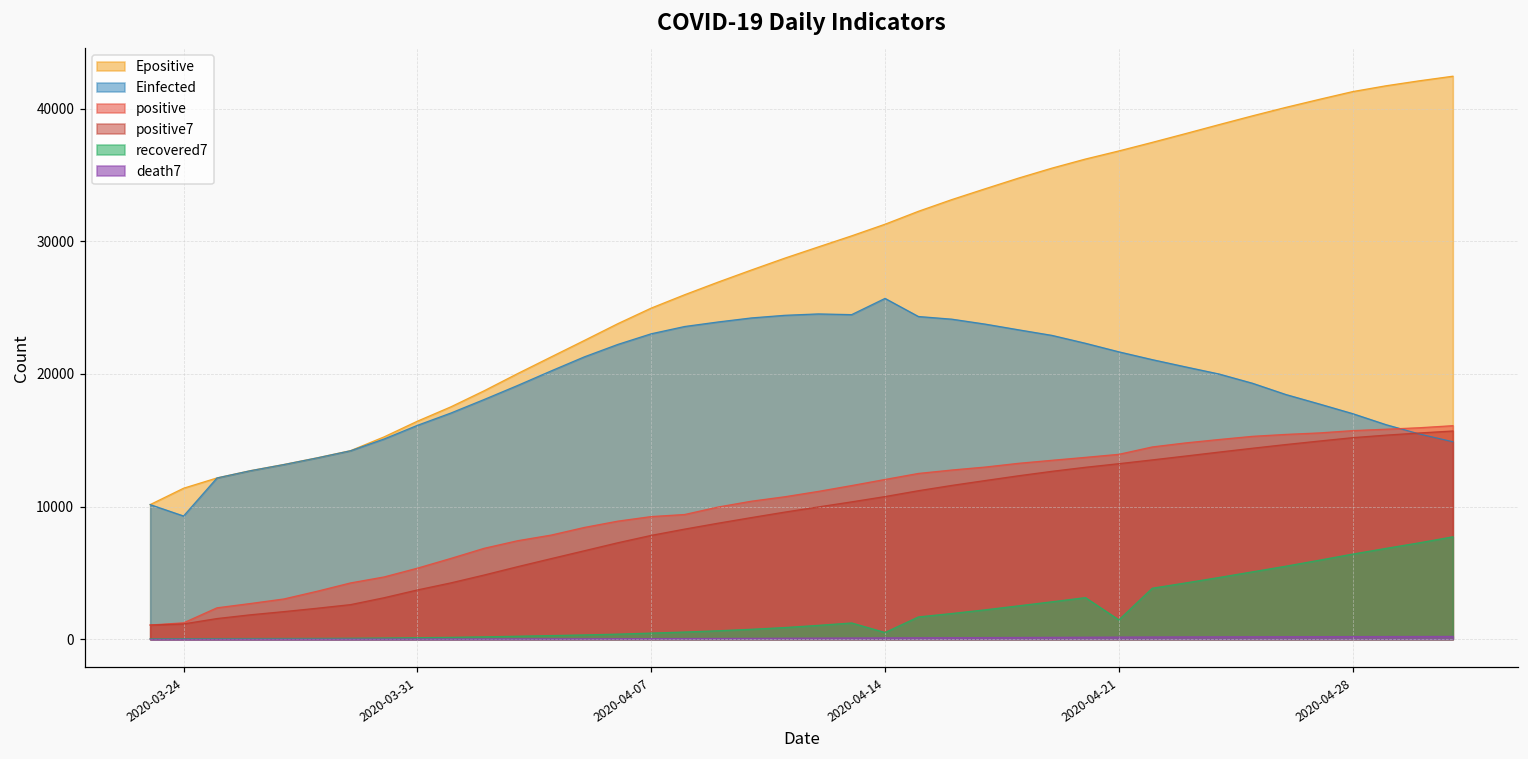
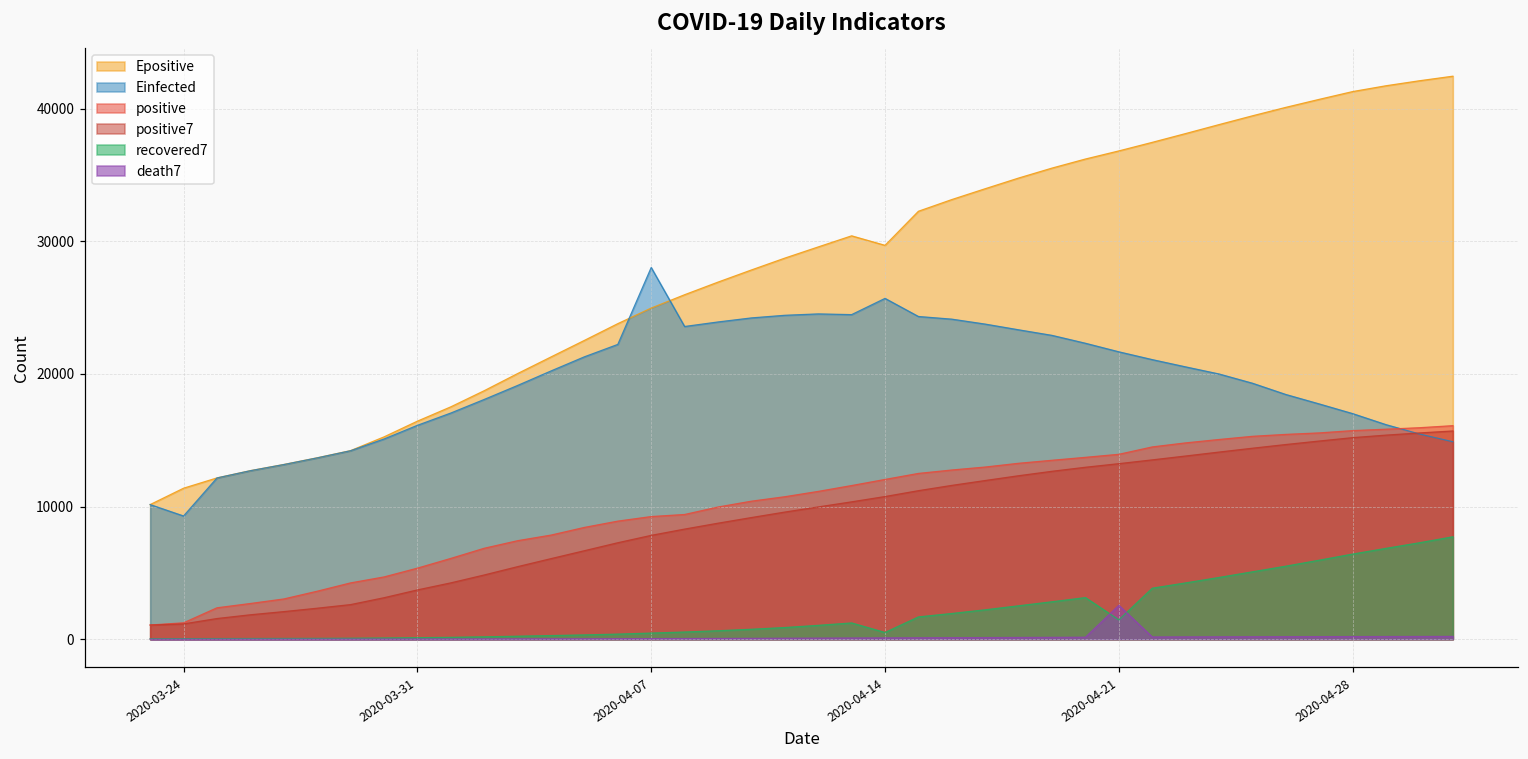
  {
    "Epositive": {
      "2020-03-24": 11400,
      "2020-03-31": 16400,
      "2020-04-07": 25000,
-     "2020-04-14": 31300,
+     "2020-04-14": 29700,
      "2020-04-21": 36800,
      "2020-04-28": 41300
    },
    "Einfected": {
      "2020-03-24": 9300,
      "2020-03-31": 16100,
-     "2020-04-07": 23000,
+     "2020-04-07": 28000,
      "2020-04-14": 25700,
      "2020-04-21": 21700,
      "2020-04-28": 17000
    },
    "recovered7": {
      "2020-04-07": 500,
      "2020-04-14": 500,
      "2020-04-21": 1500,
      "2020-04-28": 6400
    },
    "death7": {
      "2020-04-07": 0,
      "2020-04-14": 100,
-     "2020-04-21": 200,
+     "2020-04-21": 2600,
      "2020-04-28": 200
    }
  }
